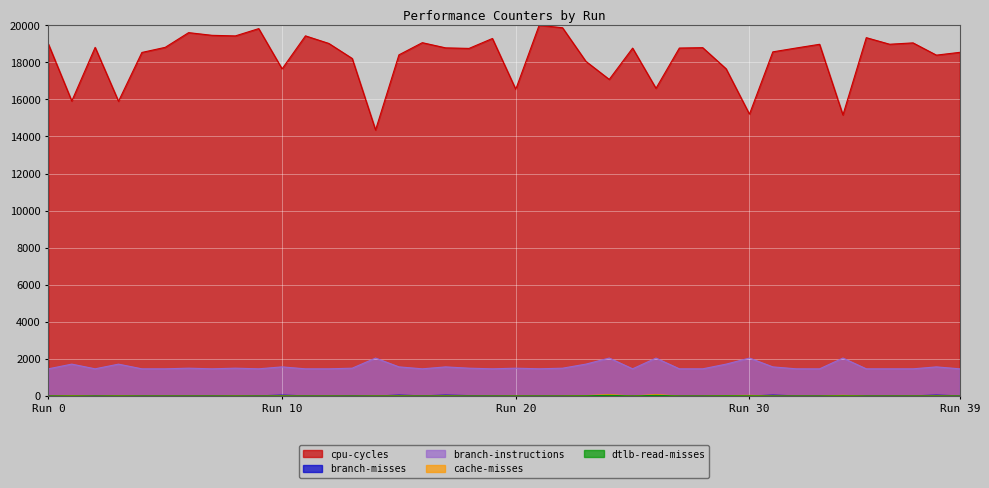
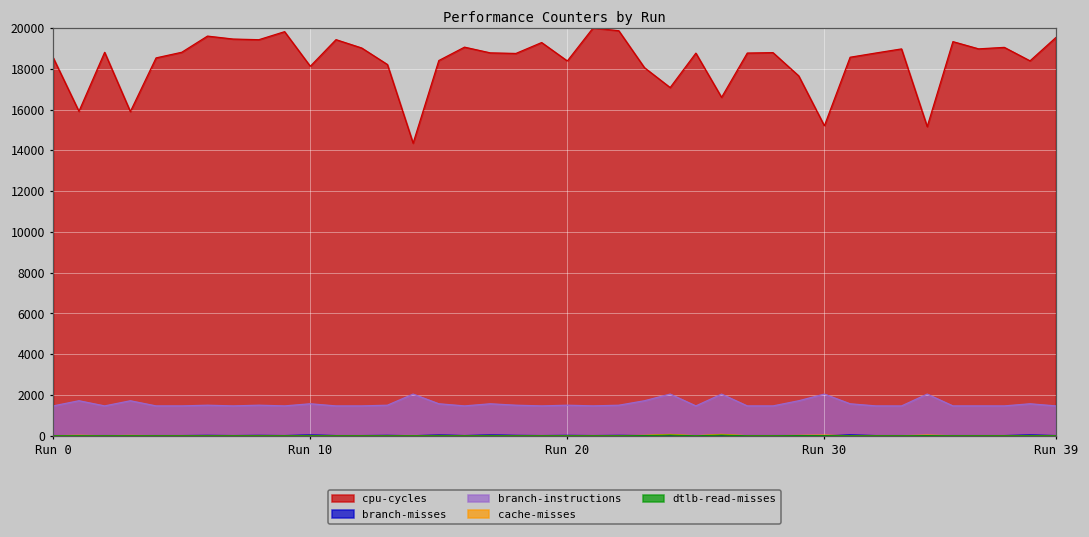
  {
    "cpu-cycles": {
-     "Run 0": 19000,
-     "Run 10": 17600,
-     "Run 20": 16500,
+     "Run 0": 18500,
+     "Run 10": 18100,
+     "Run 20": 18400,
      "Run 30": 15200,
-     "Run 39": 18500
+     "Run 39": 19500
    },
    "branch-instructions": {
      "Run 0": 1500,
      "Run 10": 1600,
      "Run 20": 1500,
      "Run 30": 2000,
      "Run 39": 1500
    }
  }
